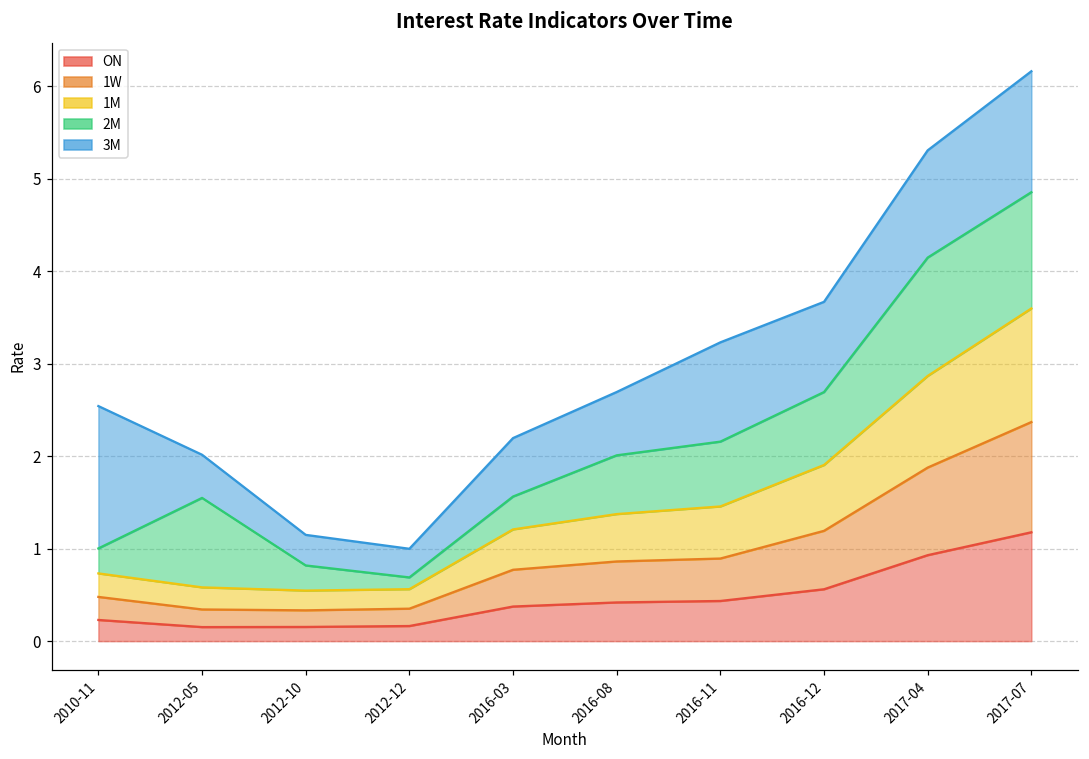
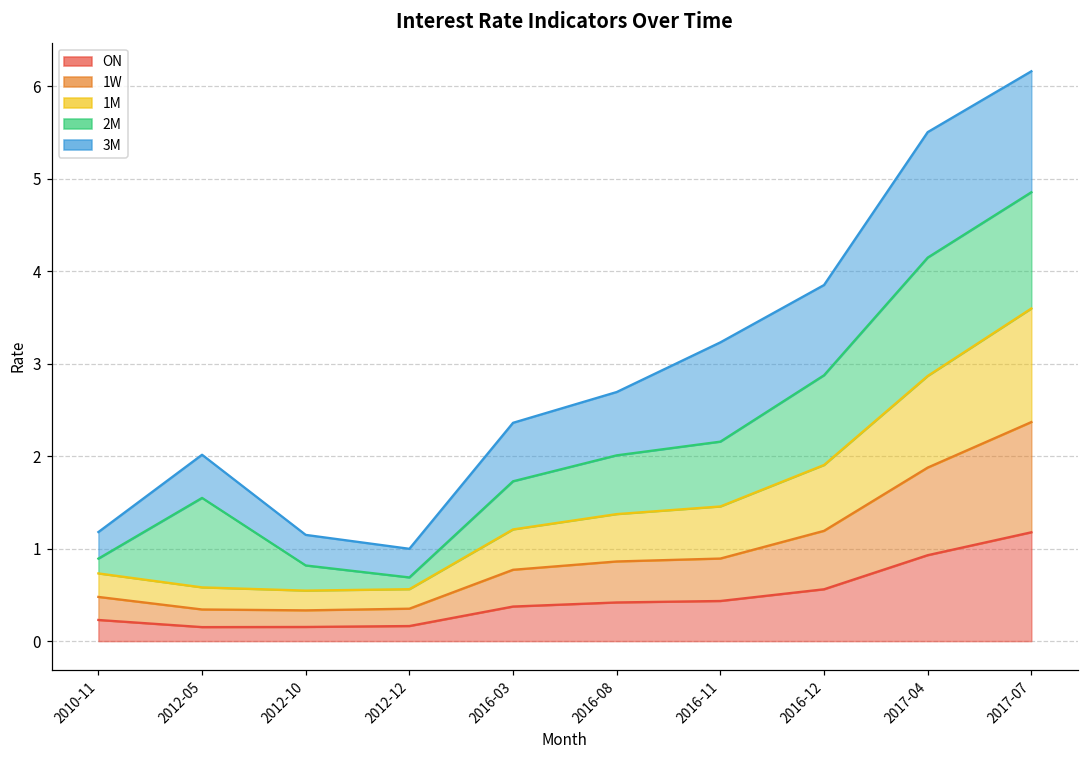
  {
    "2M": {
-     "2010-11": 0.3,
+     "2010-11": 0.2,
      "2012-05": 1.0,
      "2012-10": 0.3,
      "2012-12": 0.1,
-     "2016-03": 0.4,
+     "2016-03": 0.5,
      "2016-08": 0.6,
      "2016-11": 0.7,
-     "2016-12": 0.8,
+     "2016-12": 1.0,
      "2017-04": 1.3,
      "2017-07": 1.3
    },
    "3M": {
-     "2010-11": 1.5,
+     "2010-11": 0.3,
      "2012-05": 0.5,
      "2012-10": 0.3,
      "2012-12": 0.3,
      "2016-03": 0.6,
      "2016-08": 0.7,
      "2016-11": 1.1,
      "2016-12": 1.0,
-     "2017-04": 1.2,
+     "2017-04": 1.4,
      "2017-07": 1.3
    }
  }
